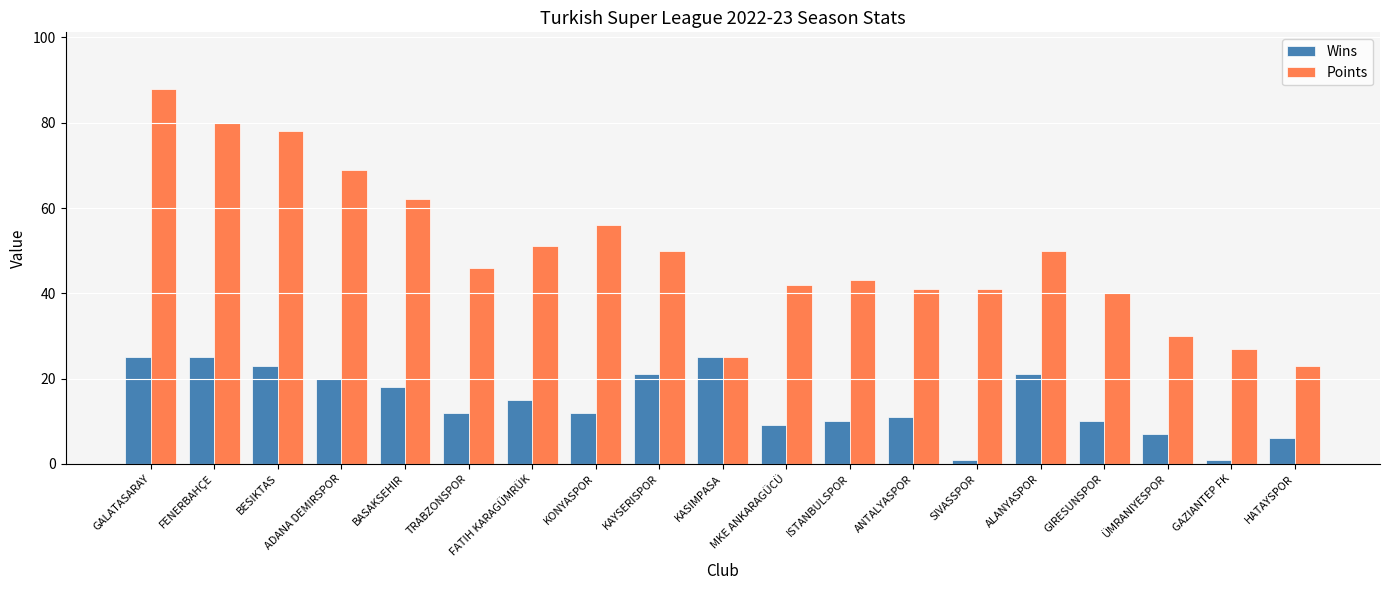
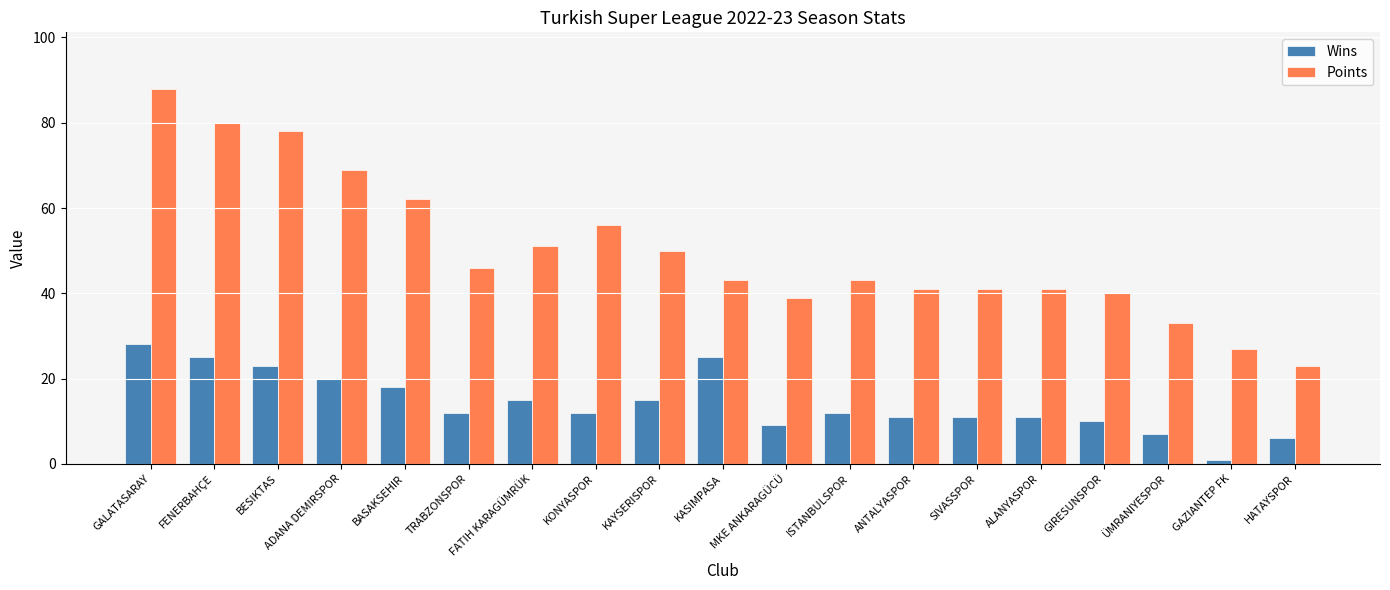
  {
    "Wins": {
-     "GALATASARAY": 25,
+     "GALATASARAY": 28,
      "FENERBAHÇE": 25,
      "BESIKTAS": 23,
      "ADANA DEMIRSPOR": 20,
      "BASAKSEHIR": 18,
      "TRABZONSPOR": 12,
      "FATIH KARAGÜMRÜK": 15,
      "KONYASPOR": 12,
-     "KAYSERISPOR": 21,
+     "KAYSERISPOR": 15,
      "KASIMPASA": 25,
      "MKE ANKARAGÜCÜ": 9,
-     "ISTANBULSPOR": 10,
+     "ISTANBULSPOR": 12,
      "ANTALYASPOR": 11,
-     "SIVASSPOR": 1,
-     "ALANYASPOR": 21,
+     "SIVASSPOR": 11,
+     "ALANYASPOR": 11,
      "GIRESUNSPOR": 10,
      "ÜMRANIYESPOR": 7,
      "GAZIANTEP FK": 1,
      "HATAYSPOR": 6
    },
    "Points": {
      "GALATASARAY": 88,
      "FENERBAHÇE": 80,
      "BESIKTAS": 78,
      "ADANA DEMIRSPOR": 69,
      "BASAKSEHIR": 62,
      "TRABZONSPOR": 46,
      "FATIH KARAGÜMRÜK": 51,
      "KONYASPOR": 56,
      "KAYSERISPOR": 50,
-     "KASIMPASA": 25,
-     "MKE ANKARAGÜCÜ": 42,
+     "KASIMPASA": 43,
+     "MKE ANKARAGÜCÜ": 39,
      "ISTANBULSPOR": 43,
      "ANTALYASPOR": 41,
      "SIVASSPOR": 41,
-     "ALANYASPOR": 50,
+     "ALANYASPOR": 41,
      "GIRESUNSPOR": 40,
-     "ÜMRANIYESPOR": 30,
+     "ÜMRANIYESPOR": 33,
      "GAZIANTEP FK": 27,
      "HATAYSPOR": 23
    }
  }
